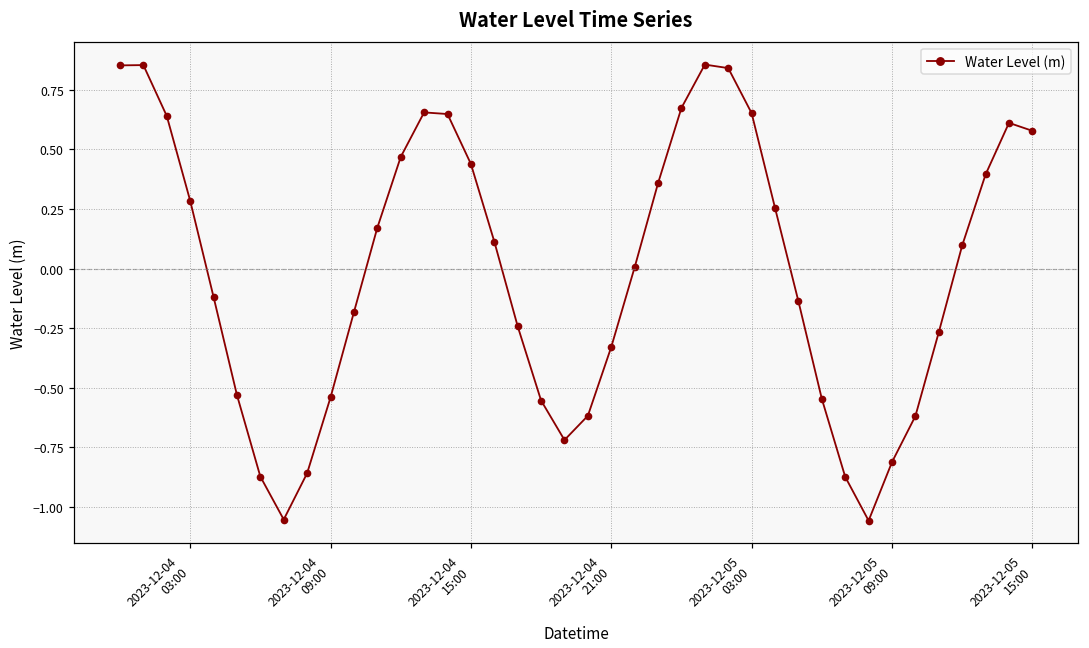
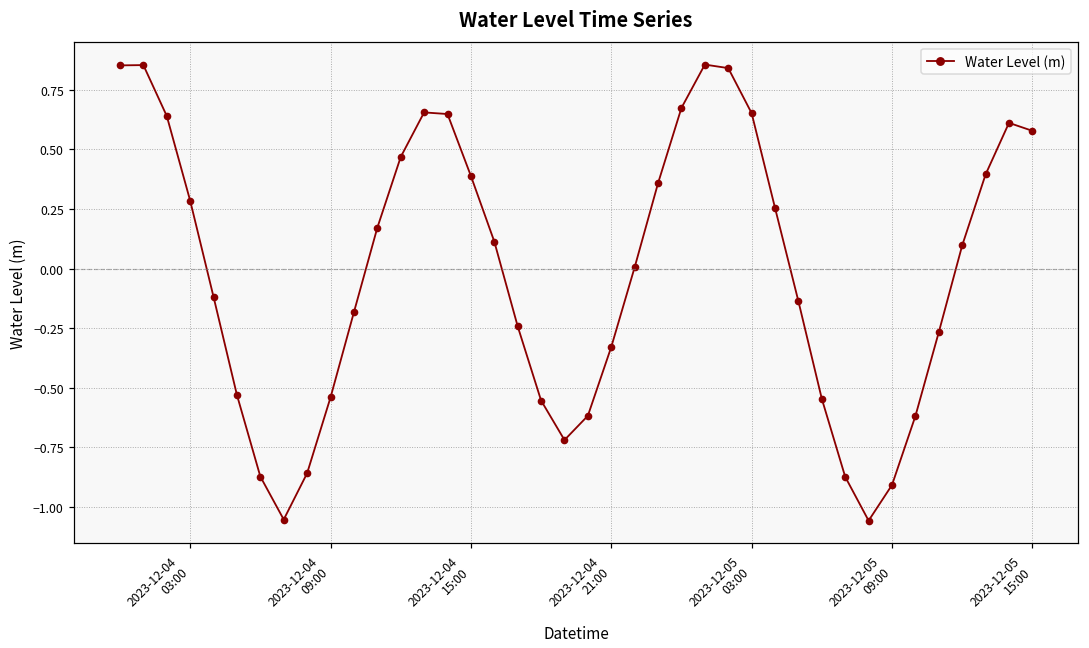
  {
    "2023-12-04 03:00": 0.28,
    "2023-12-04 09:00": -0.54,
-   "2023-12-04 15:00": 0.44,
+   "2023-12-04 15:00": 0.39,
    "2023-12-04 21:00": -0.33,
    "2023-12-05 03:00": 0.65,
-   "2023-12-05 09:00": -0.81,
+   "2023-12-05 09:00": -0.91,
    "2023-12-05 15:00": 0.58
  }
